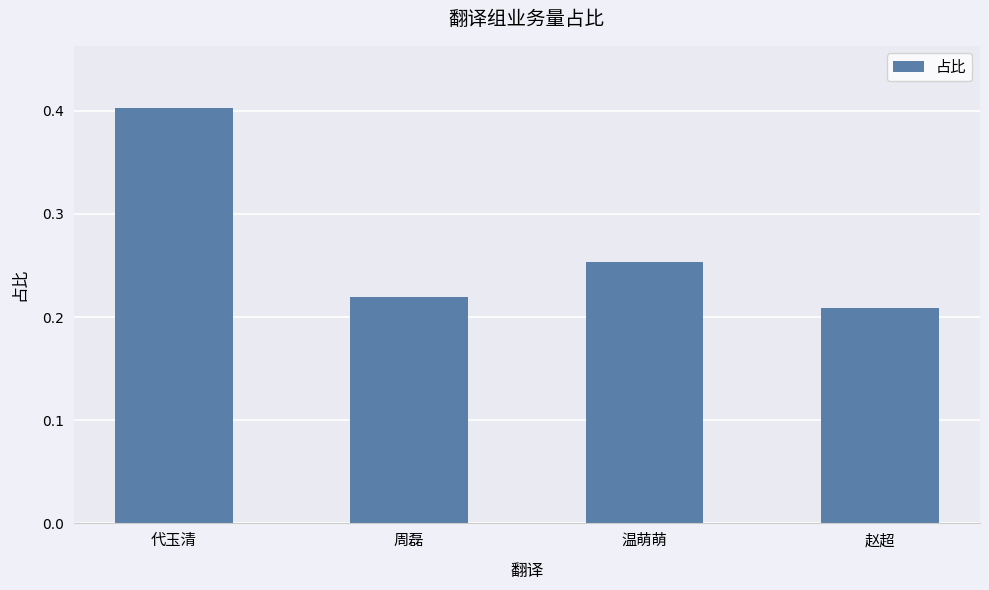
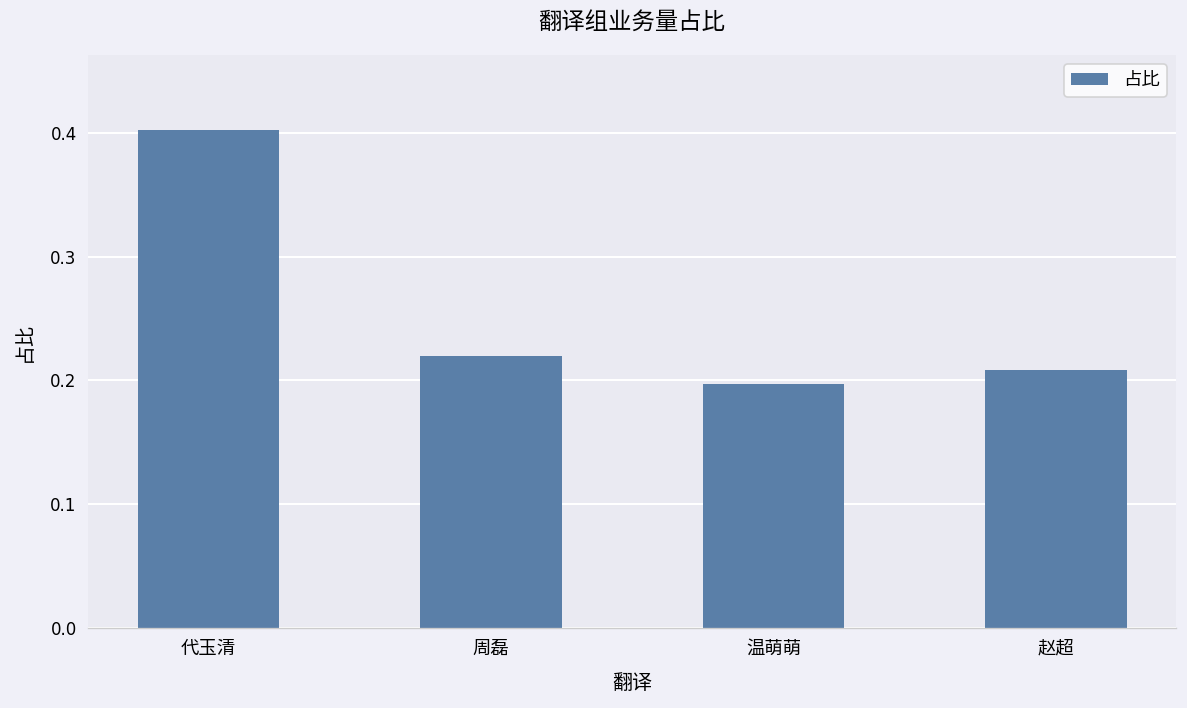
  {
    "代玉清": 0.402,
    "周磊": 0.219,
-   "温萌萌": 0.253,
+   "温萌萌": 0.197,
    "赵超": 0.209
  }
